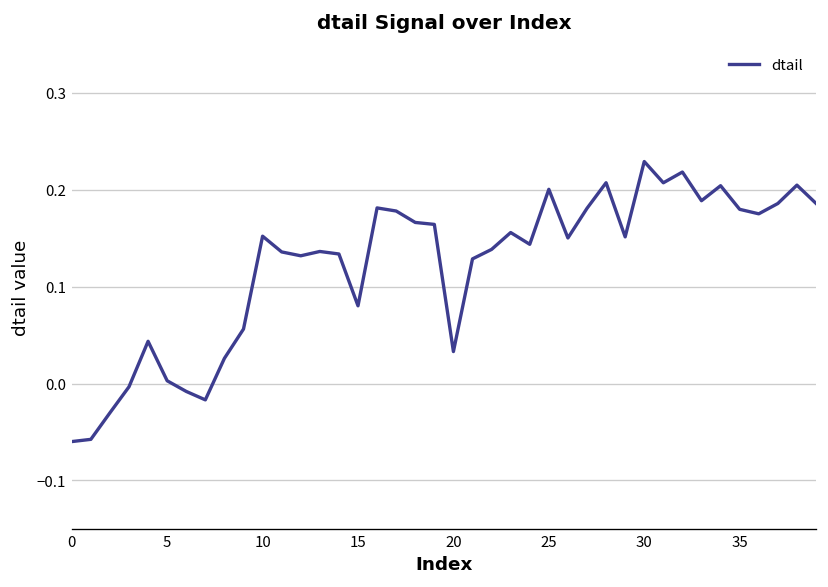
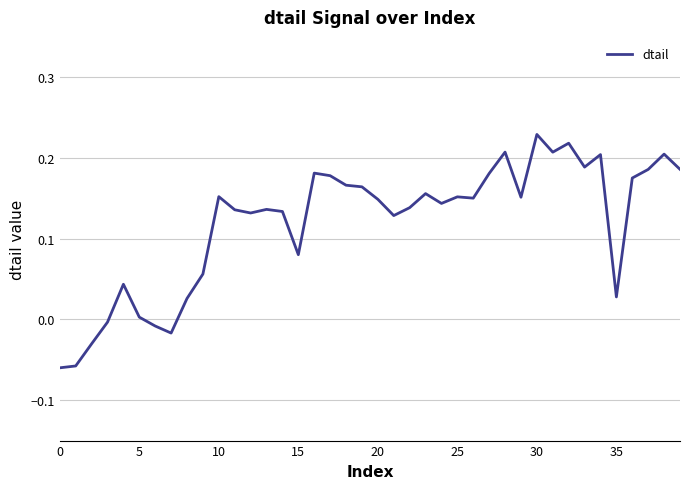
  {
    "0": -0.06,
    "5": 0.00,
    "10": 0.15,
    "15": 0.08,
-   "20": 0.03,
-   "25": 0.20,
+   "20": 0.15,
+   "25": 0.15,
    "30": 0.23,
-   "35": 0.18
+   "35": 0.03
  }
